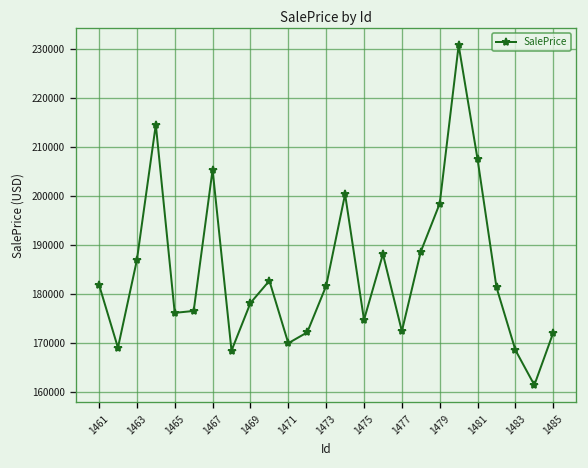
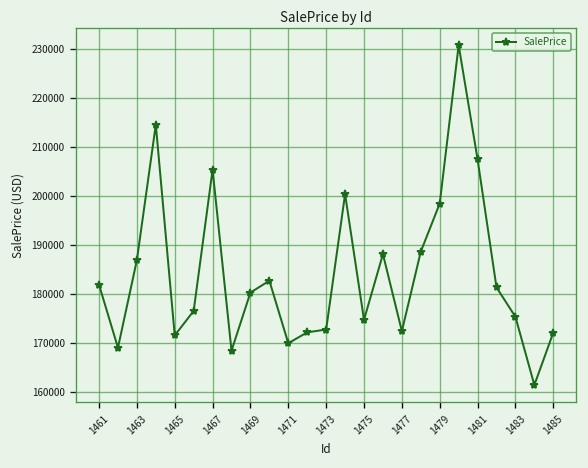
  {
    "1461": 182000,
    "1463": 187000,
-   "1465": 176000,
+   "1465": 171000,
    "1467": 205000,
-   "1469": 178000,
+   "1469": 180000,
    "1471": 170000,
-   "1473": 182000,
+   "1473": 173000,
    "1475": 175000,
    "1477": 172000,
    "1479": 198000,
    "1481": 207000,
-   "1483": 168000,
+   "1483": 175000,
    "1485": 172000
  }
